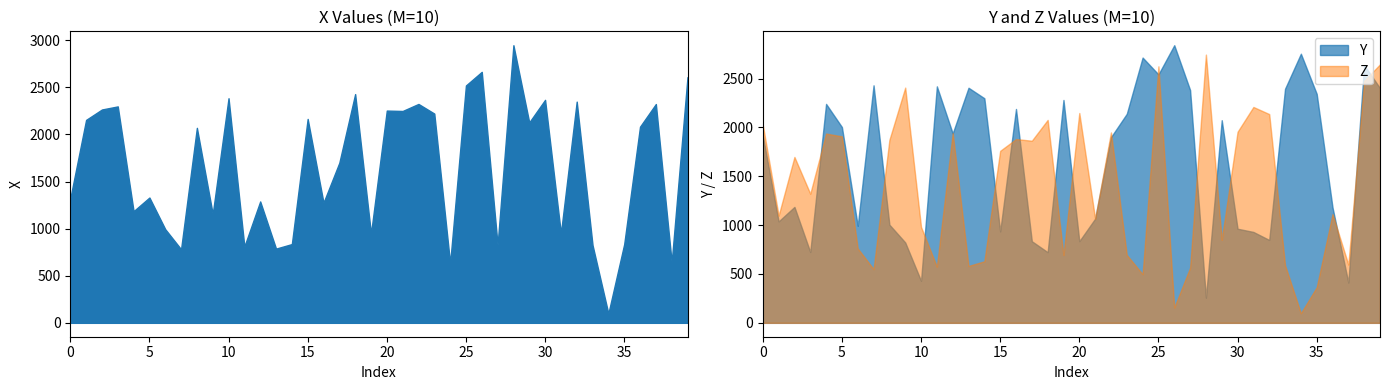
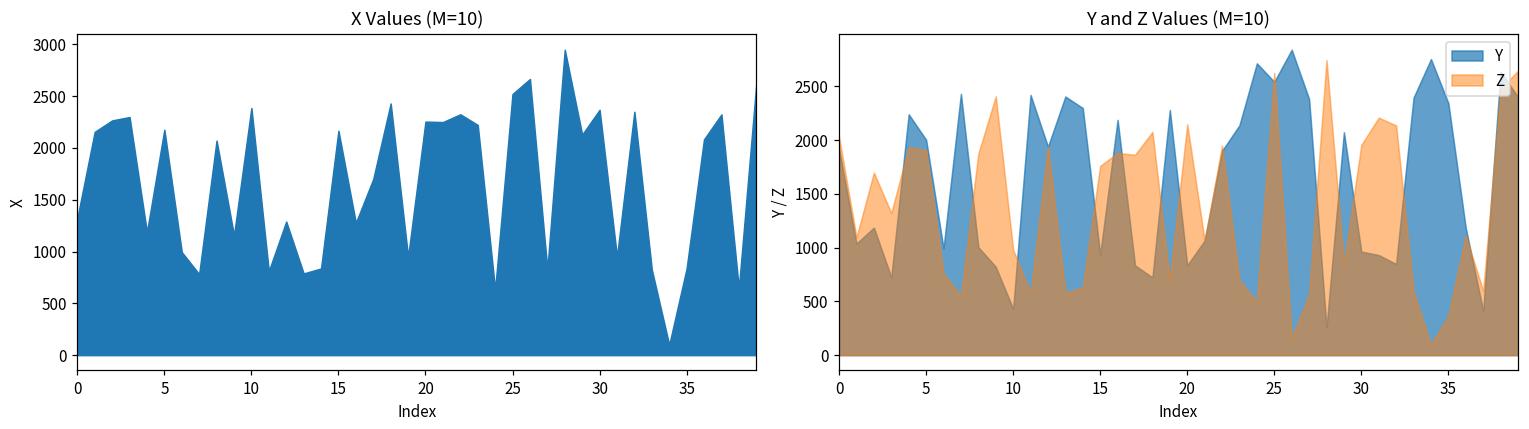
  {
    "X Values (M=10)": {
      "0": 1300,
-     "5": 1300,
+     "5": 2200,
      "10": 2400,
      "15": 2200,
      "20": 2300,
      "25": 2500,
      "30": 2400,
      "35": 800
    },
    "Y and Z Values (M=10)": {
      "Y": {
        "0": 1900,
        "5": 2000,
        "10": 400,
        "15": 900,
        "20": 800,
        "25": 2500,
        "30": 1000,
        "35": 2300
      },
      "Z": {
        "0": 2000,
        "5": 1900,
        "10": 1000,
        "15": 1800,
        "20": 2100,
        "25": 2600,
        "30": 2000,
        "35": 400
      }
    }
  }
